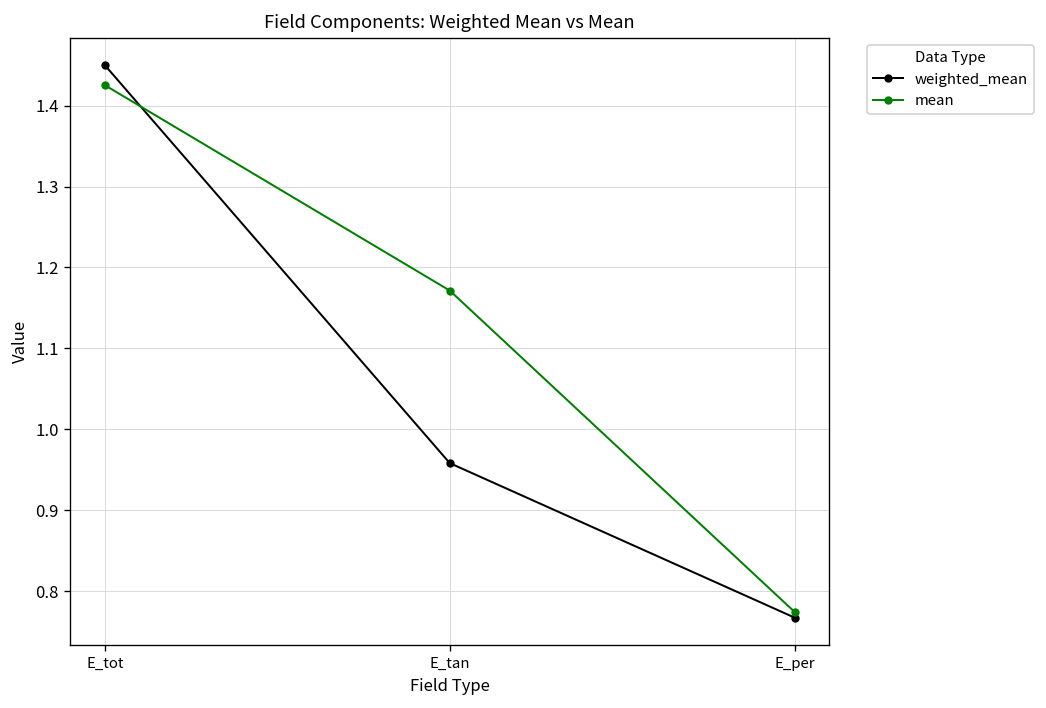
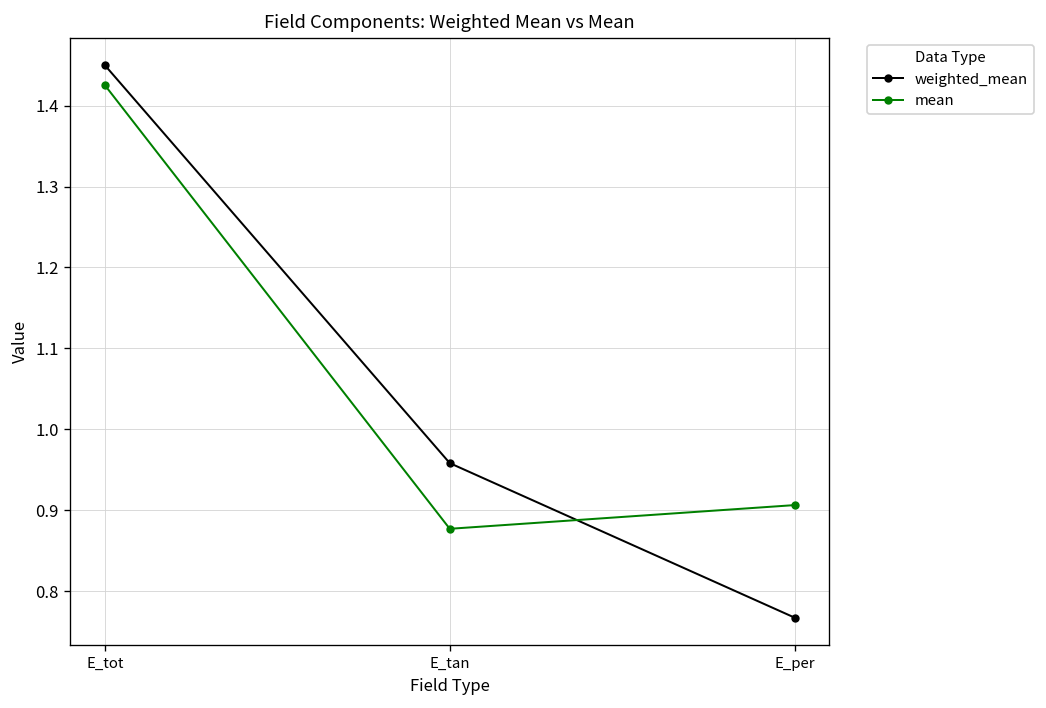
  {
    "weighted_mean": {
      "E_tot": 1.45,
      "E_tan": 0.96,
      "E_per": 0.77
    },
    "mean": {
      "E_tot": 1.43,
-     "E_tan": 1.17,
-     "E_per": 0.77
+     "E_tan": 0.88,
+     "E_per": 0.91
    }
  }
